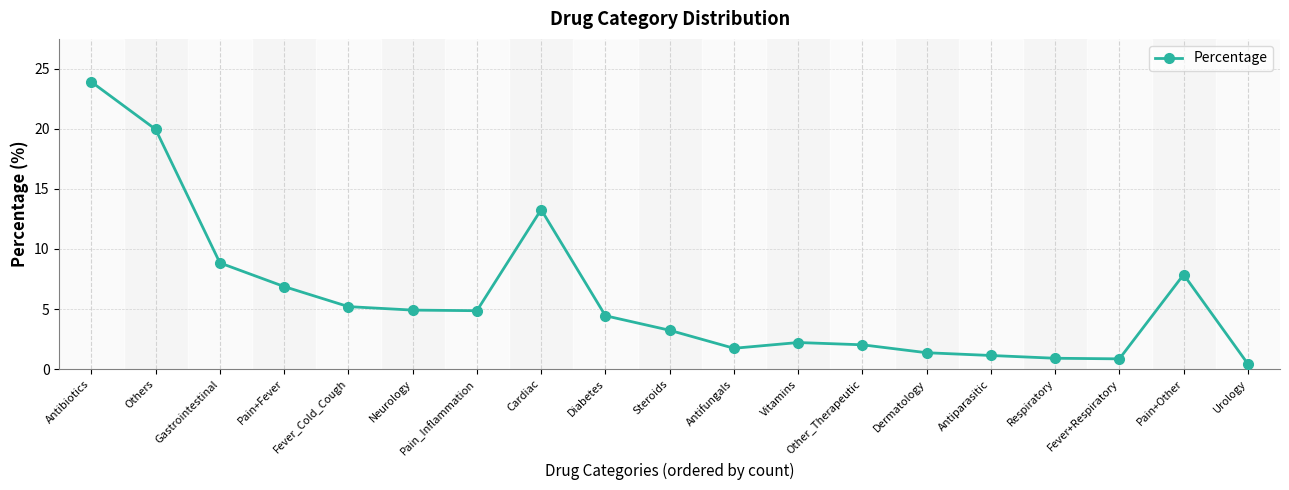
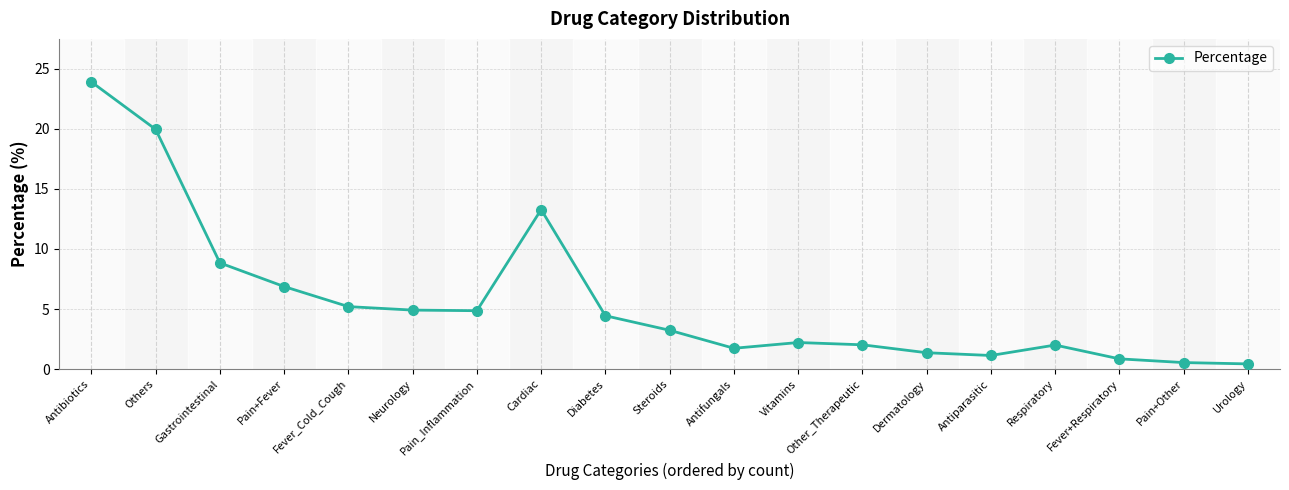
  {
    "Antibiotics": 23.9,
    "Others": 20.0,
    "Gastrointestinal": 8.8,
    "Pain+Fever": 6.9,
    "Fever_Cold_Cough": 5.2,
    "Neurology": 4.9,
    "Pain_Inflammation": 4.9,
    "Cardiac": 13.3,
    "Diabetes": 4.4,
    "Steroids": 3.2,
    "Antifungals": 1.7,
    "Vitamins": 2.2,
    "Other_Therapeutic": 2.0,
    "Dermatology": 1.4,
    "Antiparasitic": 1.1,
-   "Respiratory": 0.9,
+   "Respiratory": 2.0,
    "Fever+Respiratory": 0.9,
-   "Pain+Other": 7.9,
+   "Pain+Other": 0.5,
    "Urology": 0.4
  }
